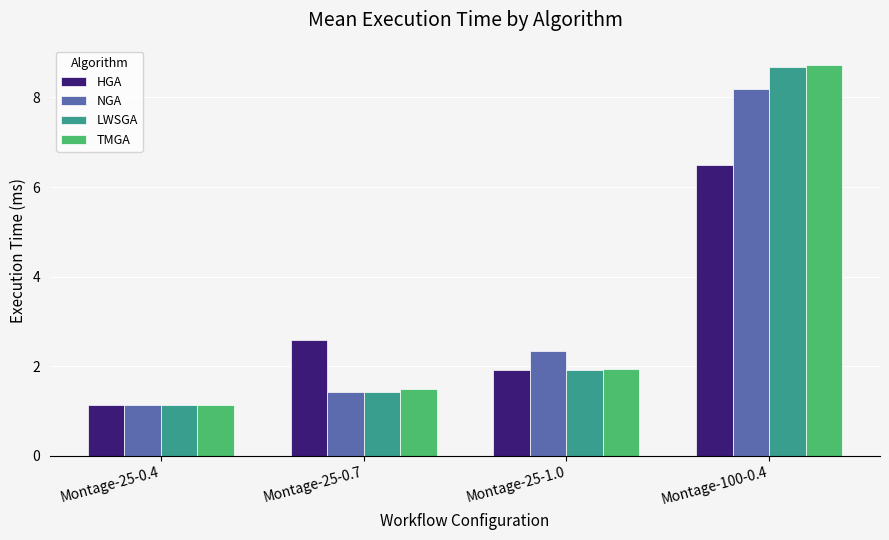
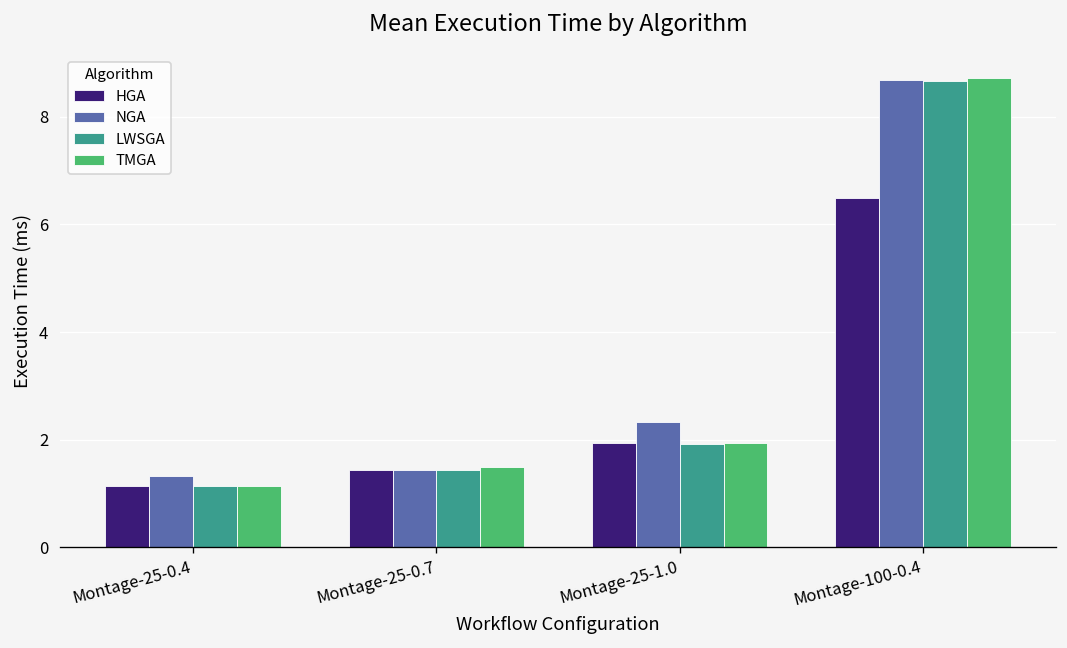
  {
    "HGA": {
      "Montage-25-0.4": 1.1,
-     "Montage-25-0.7": 2.6,
+     "Montage-25-0.7": 1.4,
      "Montage-25-1.0": 1.9,
      "Montage-100-0.4": 6.5
    },
    "NGA": {
-     "Montage-25-0.4": 1.1,
+     "Montage-25-0.4": 1.3,
      "Montage-25-0.7": 1.4,
      "Montage-25-1.0": 2.3,
-     "Montage-100-0.4": 8.2
+     "Montage-100-0.4": 8.7
    }
  }
